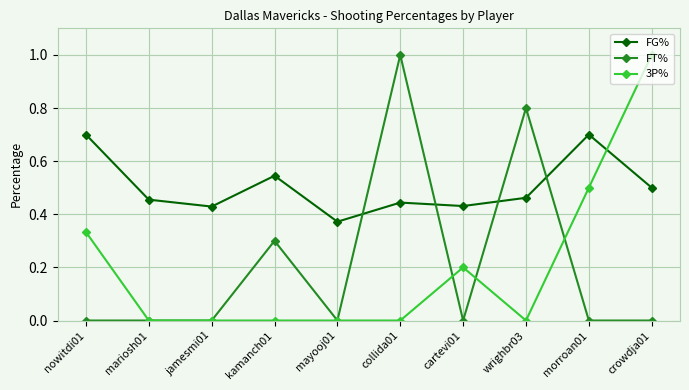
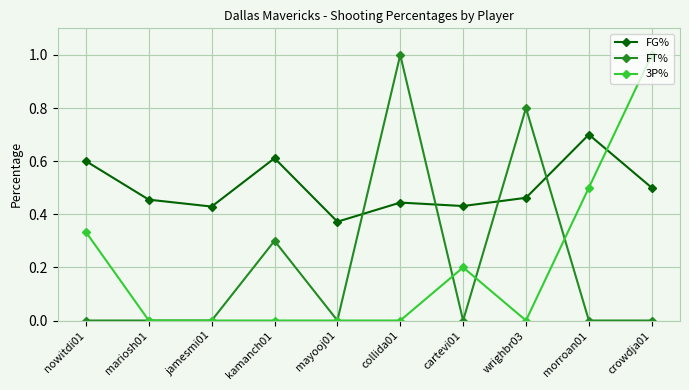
  {
    "FG%": {
-     "nowitdi01": 0.7,
+     "nowitdi01": 0.6,
      "mariosh01": 0.46,
      "jamesmi01": 0.43,
-     "kamanch01": 0.55,
+     "kamanch01": 0.61,
      "mayooj01": 0.37,
      "collida01": 0.44,
      "cartevi01": 0.43,
      "wrighbr03": 0.46,
      "morroan01": 0.70,
      "crowdja01": 0.50
    },
    "FT%": {
      "nowitdi01": 0.00,
      "kamanch01": 0.30,
      "collida01": 1.00,
      "cartevi01": 0.00,
      "wrighbr03": 0.80,
      "morroan01": 0.00,
      "crowdja01": 0.00
    },
    "3P%": {
      "nowitdi01": 0.33,
      "kamanch01": 0.00,
      "collida01": 0.00,
      "cartevi01": 0.20,
      "wrighbr03": 0.00,
      "morroan01": 0.50
    }
  }
